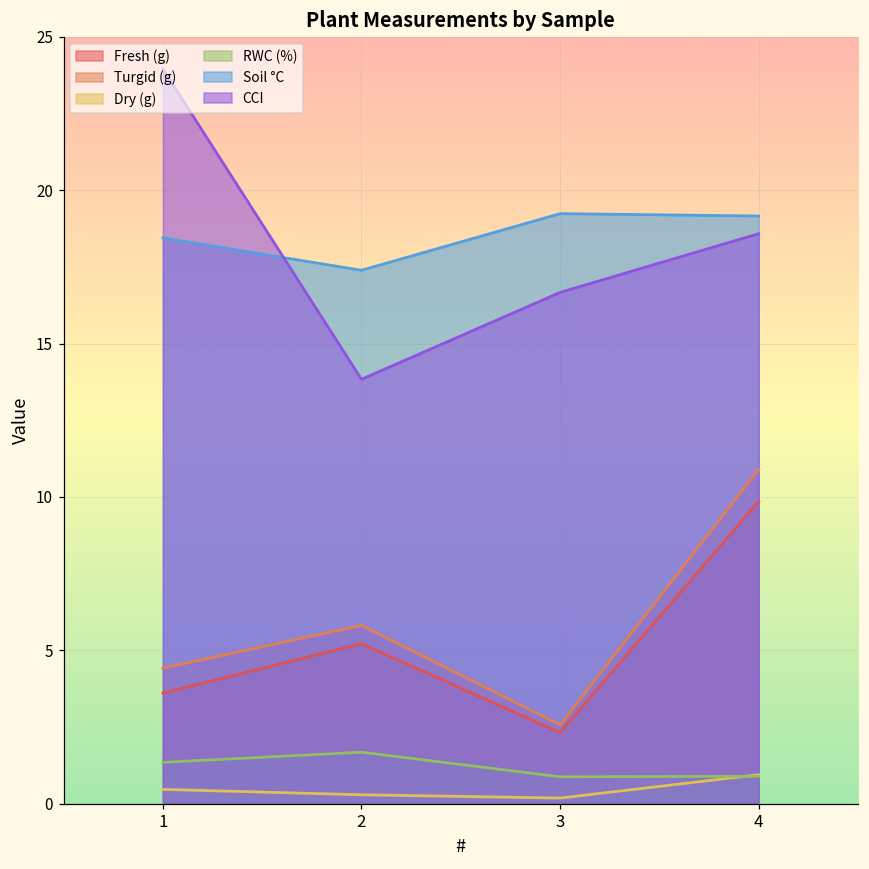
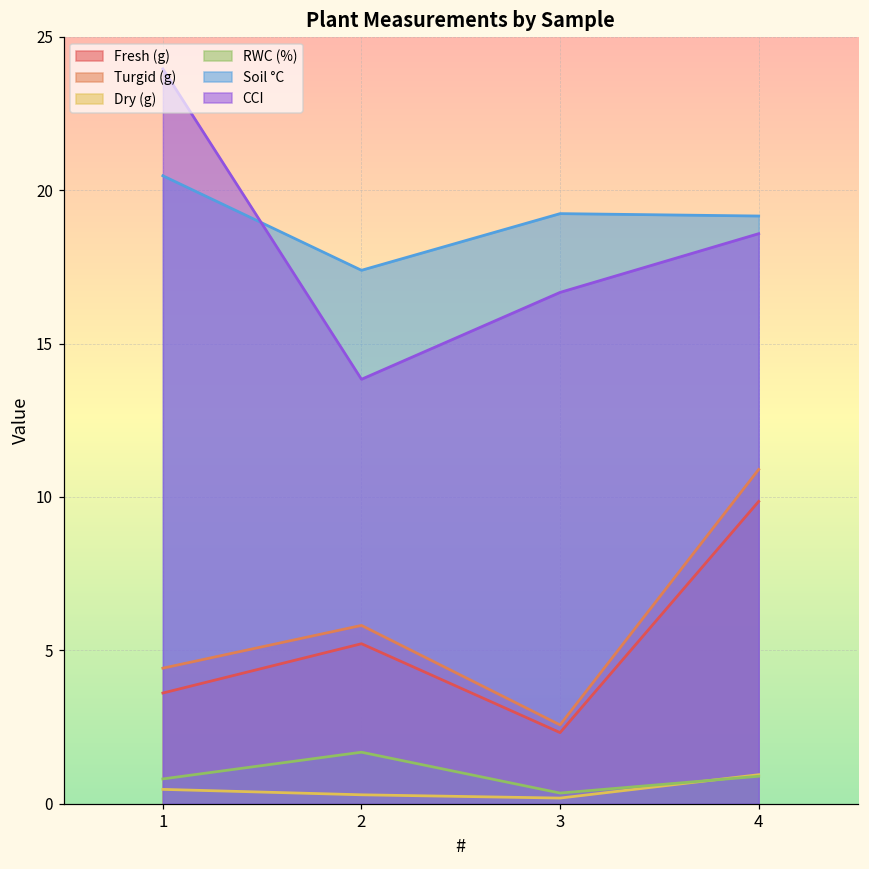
  {
    "RWC (%)": {
-     "1": 1.4,
+     "1": 0.8,
      "2": 1.7,
-     "3": 0.9
+     "3": 0.4
    },
    "Soil °C": {
-     "1": 18.4,
+     "1": 20.5,
      "2": 17.4,
      "3": 19.2,
      "4": 19.2
    },
    "CCI": {
      "2": 13.8,
      "3": 16.7,
      "4": 18.6
    }
  }
